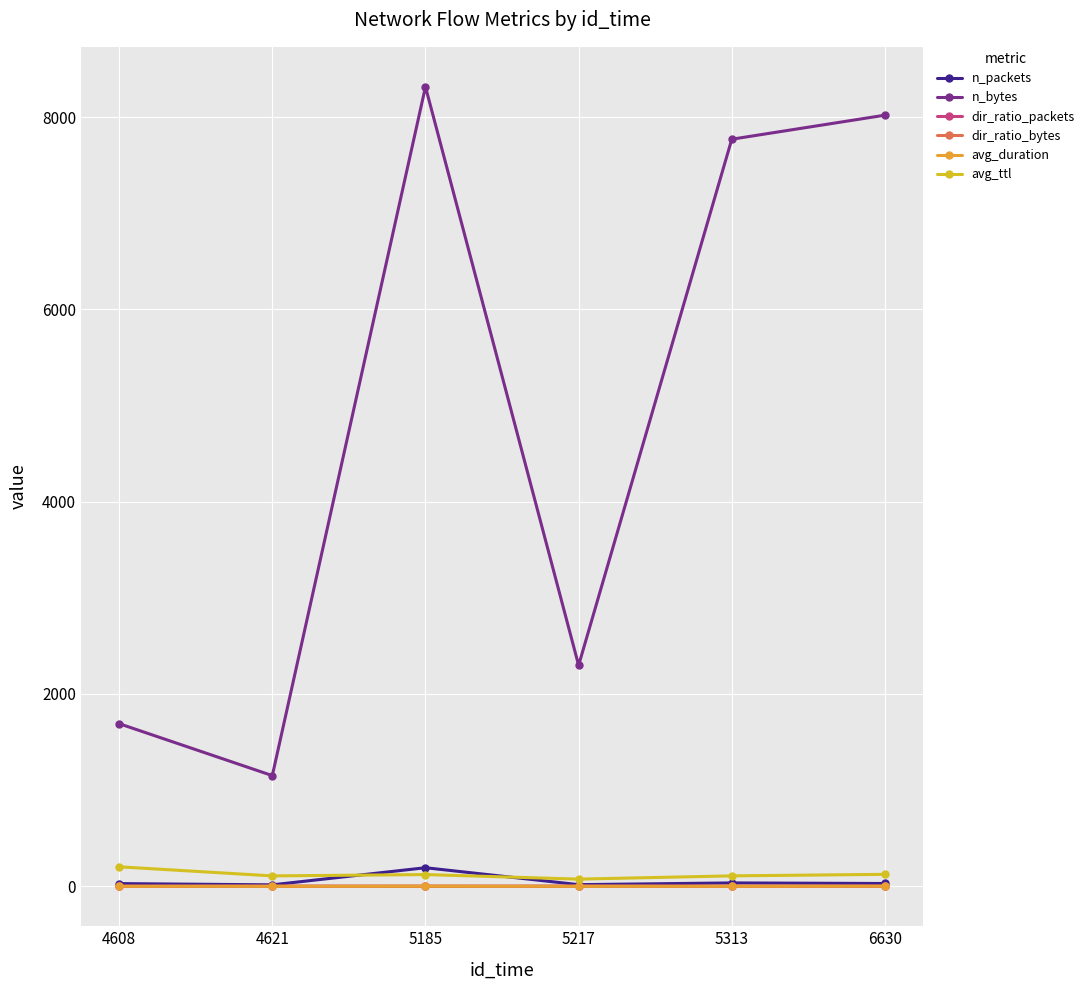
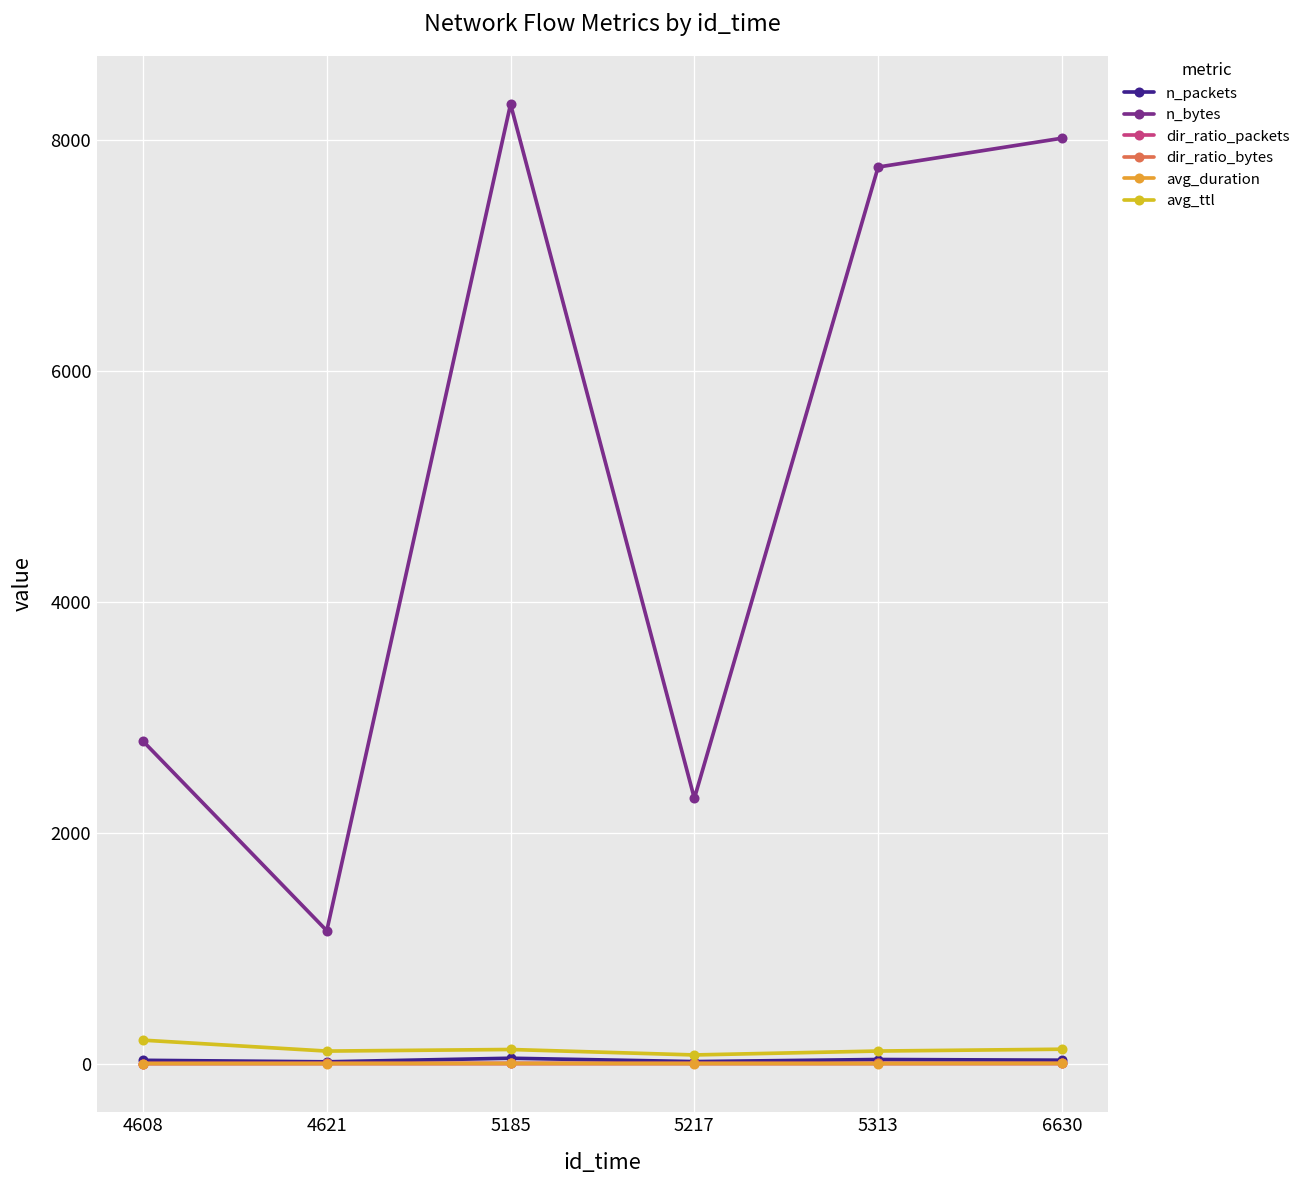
  {
    "n_packets": {
      "4608": 0,
-     "5185": 200,
+     "5185": 0,
      "5313": 0,
      "6630": 0
    },
    "n_bytes": {
-     "4608": 1700,
+     "4608": 2800,
      "4621": 1200,
      "5185": 8300,
      "5217": 2300,
      "5313": 7800,
      "6630": 8000
    }
  }
